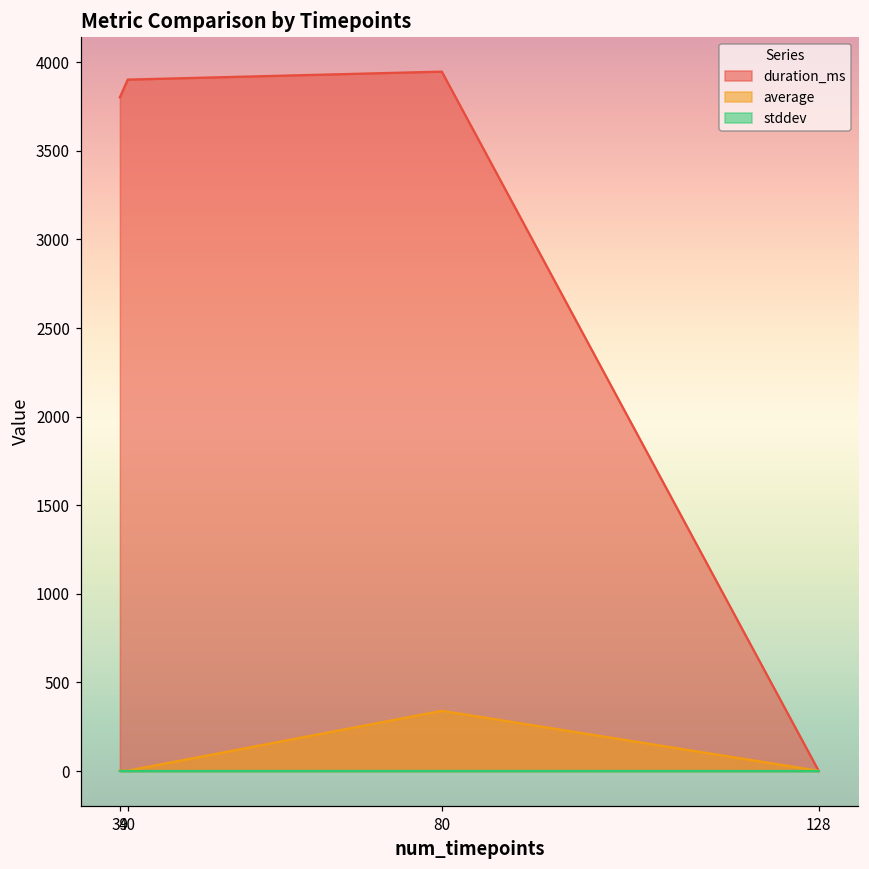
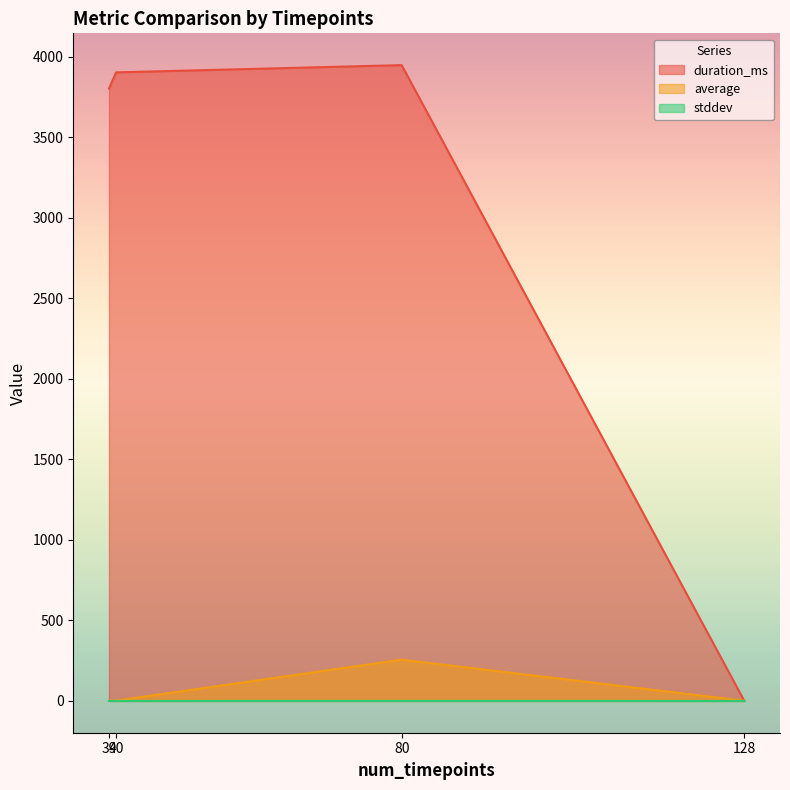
  {
    "duration_ms": {
      "80": 3950
    },
    "average": {
-     "80": 340
+     "80": 260
    },
    "stddev": {
      "80": 0
    }
  }
